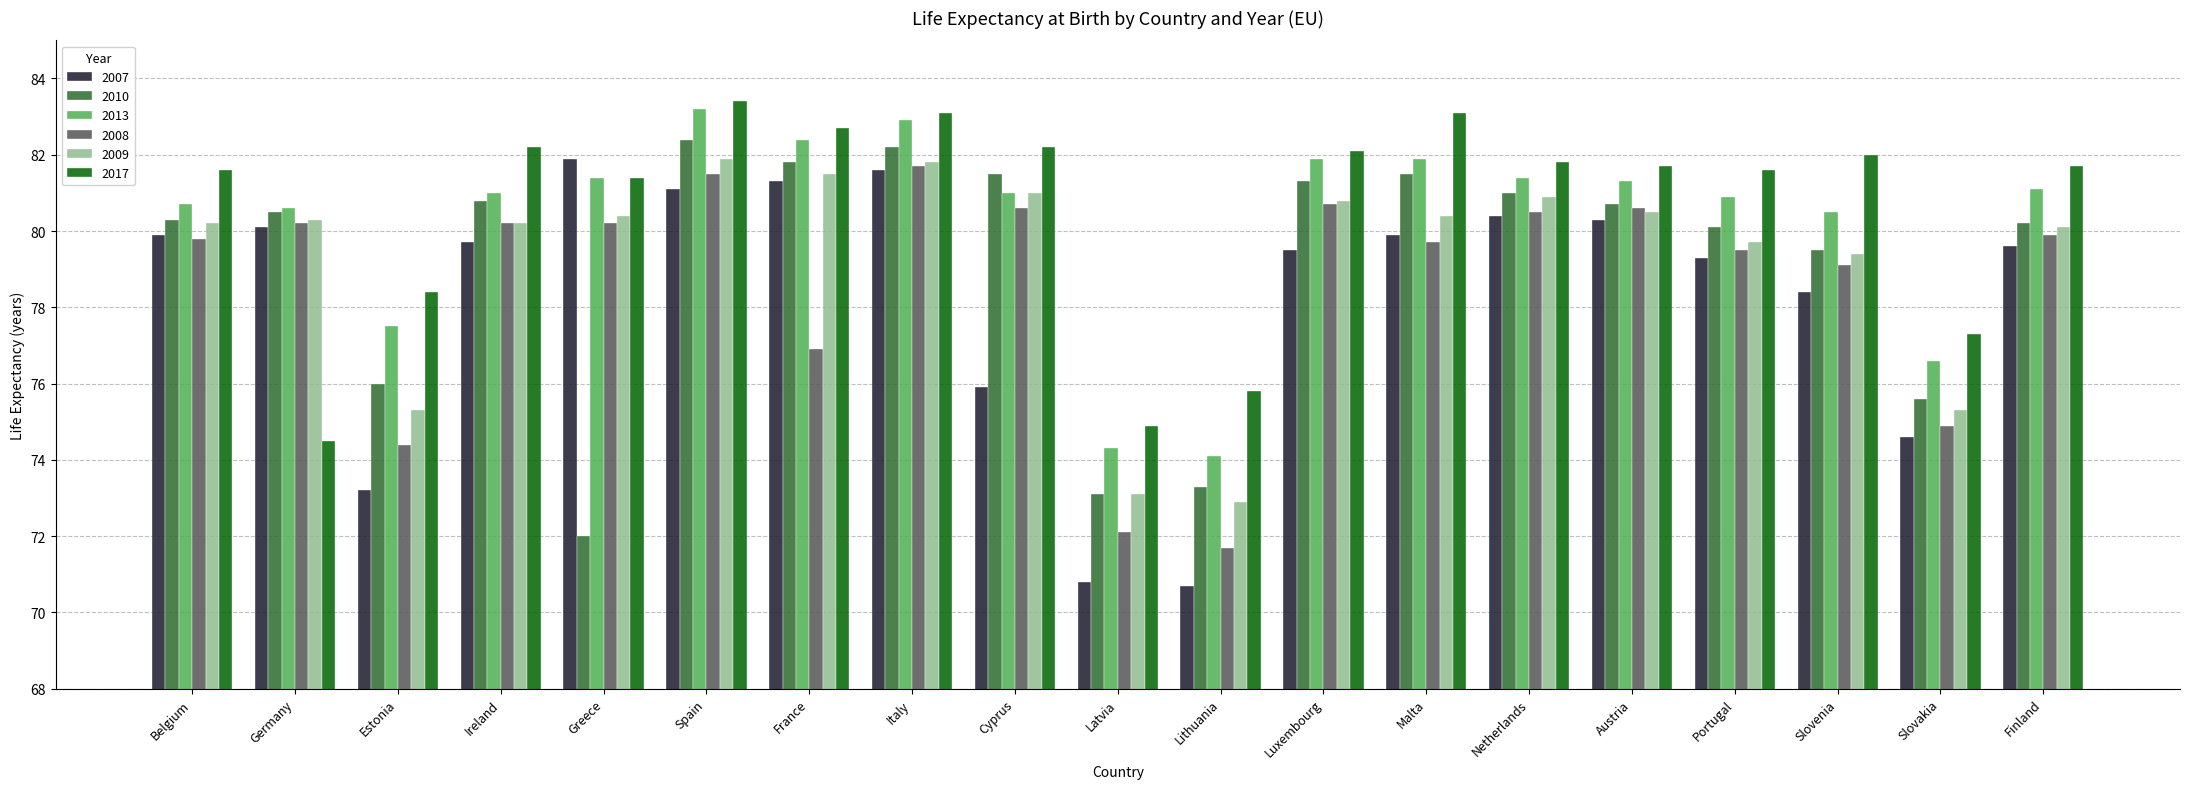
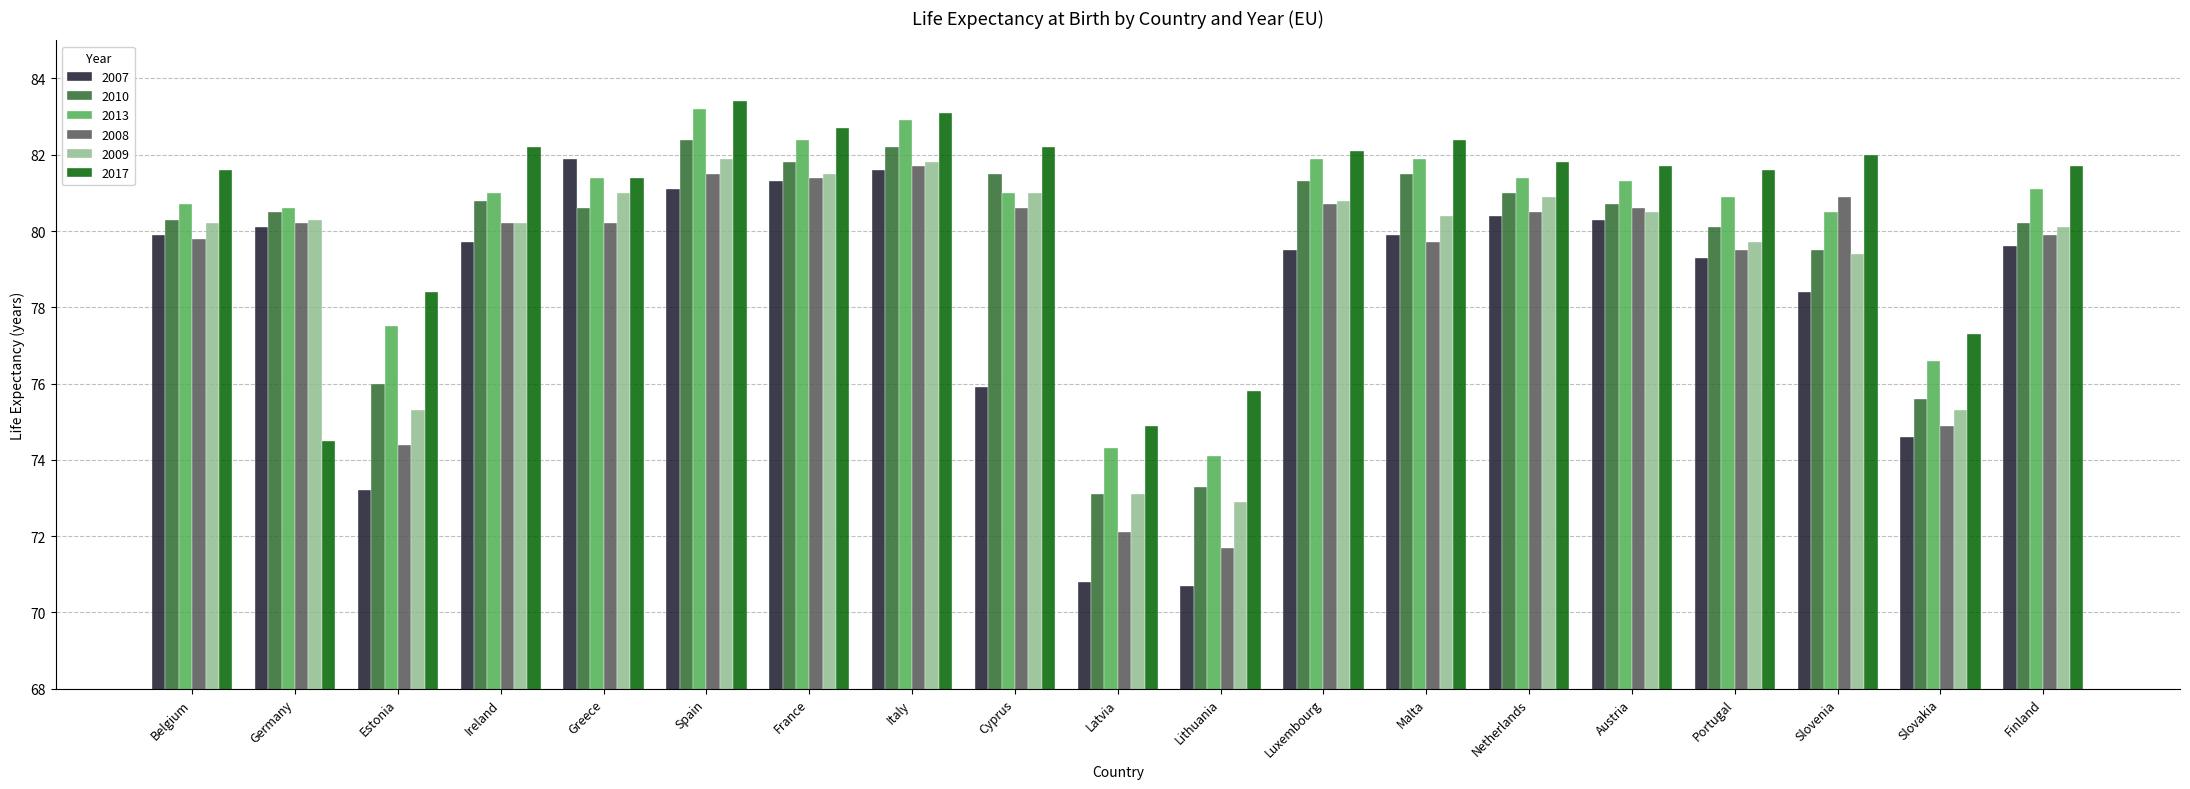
  {
    "2007": {
      "Belgium": 79.9,
      "Germany": 80.1,
      "Estonia": 73.2,
      "Ireland": 79.7,
      "Greece": 81.9,
      "Spain": 81.1,
      "France": 81.3,
      "Italy": 81.6,
      "Cyprus": 75.9,
      "Latvia": 70.8,
      "Lithuania": 70.7,
      "Luxembourg": 79.5,
      "Malta": 79.9,
      "Netherlands": 80.4,
      "Austria": 80.3,
      "Portugal": 79.3,
      "Slovenia": 78.4,
      "Slovakia": 74.6,
      "Finland": 79.6
    },
    "2010": {
      "Belgium": 80.3,
      "Germany": 80.5,
      "Estonia": 76.0,
      "Ireland": 80.8,
-     "Greece": 72.0,
+     "Greece": 80.6,
      "Spain": 82.4,
      "France": 81.8,
      "Italy": 82.2,
      "Cyprus": 81.5,
      "Latvia": 73.1,
      "Lithuania": 73.3,
      "Luxembourg": 81.3,
      "Malta": 81.5,
      "Netherlands": 81.0,
      "Austria": 80.7,
      "Portugal": 80.1,
      "Slovenia": 79.5,
      "Slovakia": 75.6,
      "Finland": 80.2
    },
    "2013": {
      "Belgium": 80.7,
      "Germany": 80.6,
      "Estonia": 77.5,
      "Ireland": 81.0,
      "Greece": 81.4,
      "Spain": 83.2,
      "France": 82.4,
      "Italy": 82.9,
      "Cyprus": 81.0,
      "Latvia": 74.3,
      "Lithuania": 74.1,
      "Luxembourg": 81.9,
      "Malta": 81.9,
      "Netherlands": 81.4,
      "Austria": 81.3,
      "Portugal": 80.9,
      "Slovenia": 80.5,
      "Slovakia": 76.6,
      "Finland": 81.1
    },
    "2008": {
      "Belgium": 79.8,
      "Germany": 80.2,
      "Estonia": 74.4,
      "Ireland": 80.2,
      "Greece": 80.2,
      "Spain": 81.5,
-     "France": 76.9,
+     "France": 81.4,
      "Italy": 81.7,
      "Cyprus": 80.6,
      "Latvia": 72.1,
      "Lithuania": 71.7,
      "Luxembourg": 80.7,
      "Malta": 79.7,
      "Netherlands": 80.5,
      "Austria": 80.6,
      "Portugal": 79.5,
-     "Slovenia": 79.1,
+     "Slovenia": 80.9,
      "Slovakia": 74.9,
      "Finland": 79.9
    },
    "2009": {
      "Belgium": 80.2,
      "Germany": 80.3,
      "Estonia": 75.3,
      "Ireland": 80.2,
-     "Greece": 80.4,
+     "Greece": 81.0,
      "Spain": 81.9,
      "France": 81.5,
      "Italy": 81.8,
      "Cyprus": 81.0,
      "Latvia": 73.1,
      "Lithuania": 72.9,
      "Luxembourg": 80.8,
      "Malta": 80.4,
      "Netherlands": 80.9,
      "Austria": 80.5,
      "Portugal": 79.7,
      "Slovenia": 79.4,
      "Slovakia": 75.3,
      "Finland": 80.1
    },
    "2017": {
      "Belgium": 81.6,
      "Germany": 74.5,
      "Estonia": 78.4,
      "Ireland": 82.2,
      "Greece": 81.4,
      "Spain": 83.4,
      "France": 82.7,
      "Italy": 83.1,
      "Cyprus": 82.2,
      "Latvia": 74.9,
      "Lithuania": 75.8,
      "Luxembourg": 82.1,
-     "Malta": 83.1,
+     "Malta": 82.4,
      "Netherlands": 81.8,
      "Austria": 81.7,
      "Portugal": 81.6,
      "Slovenia": 82.0,
      "Slovakia": 77.3,
      "Finland": 81.7
    }
  }
